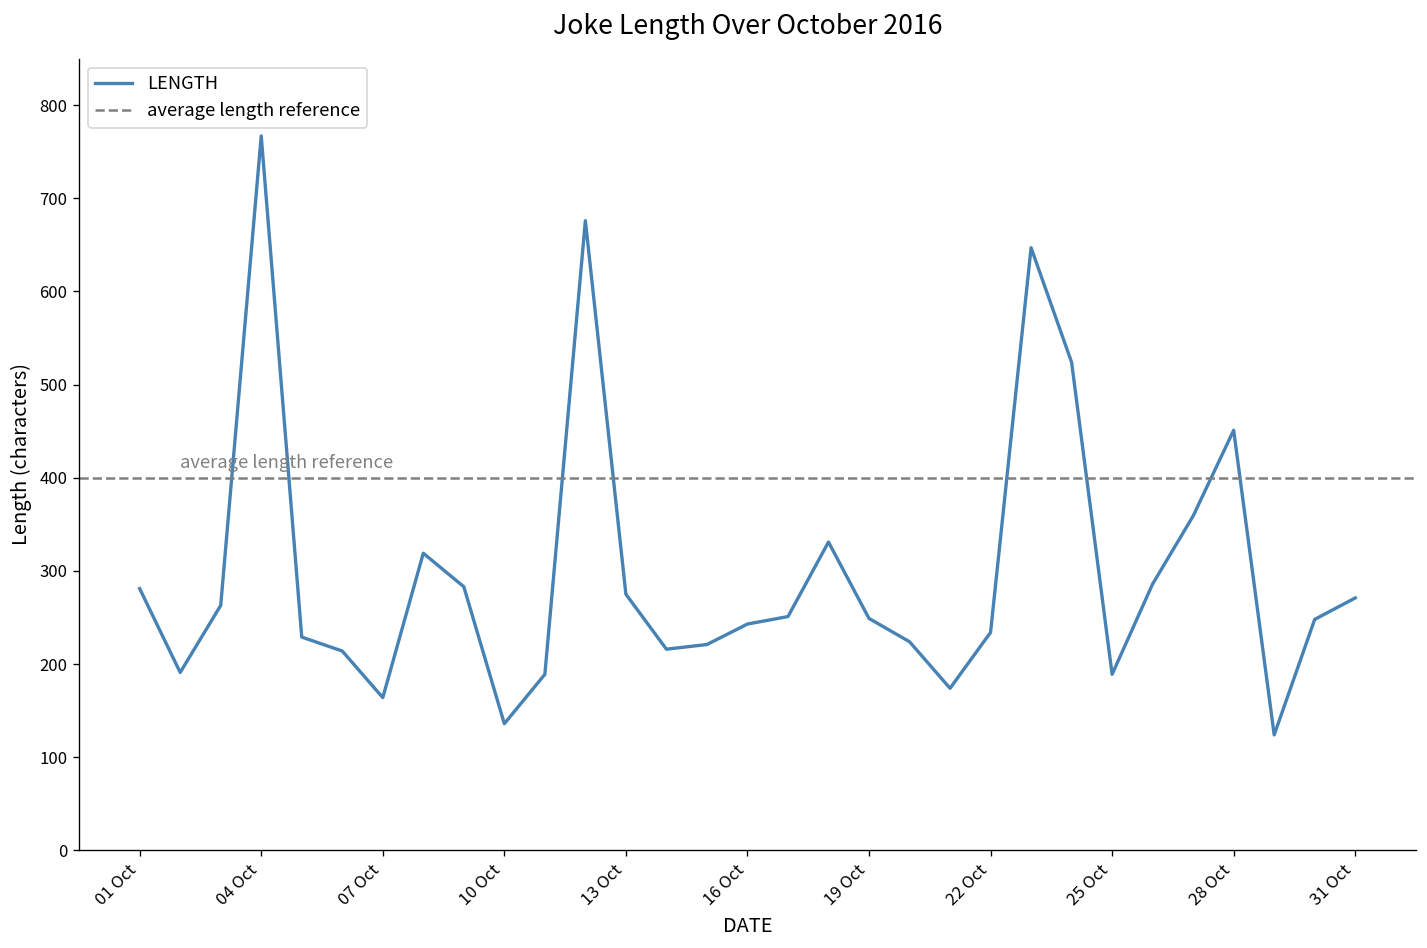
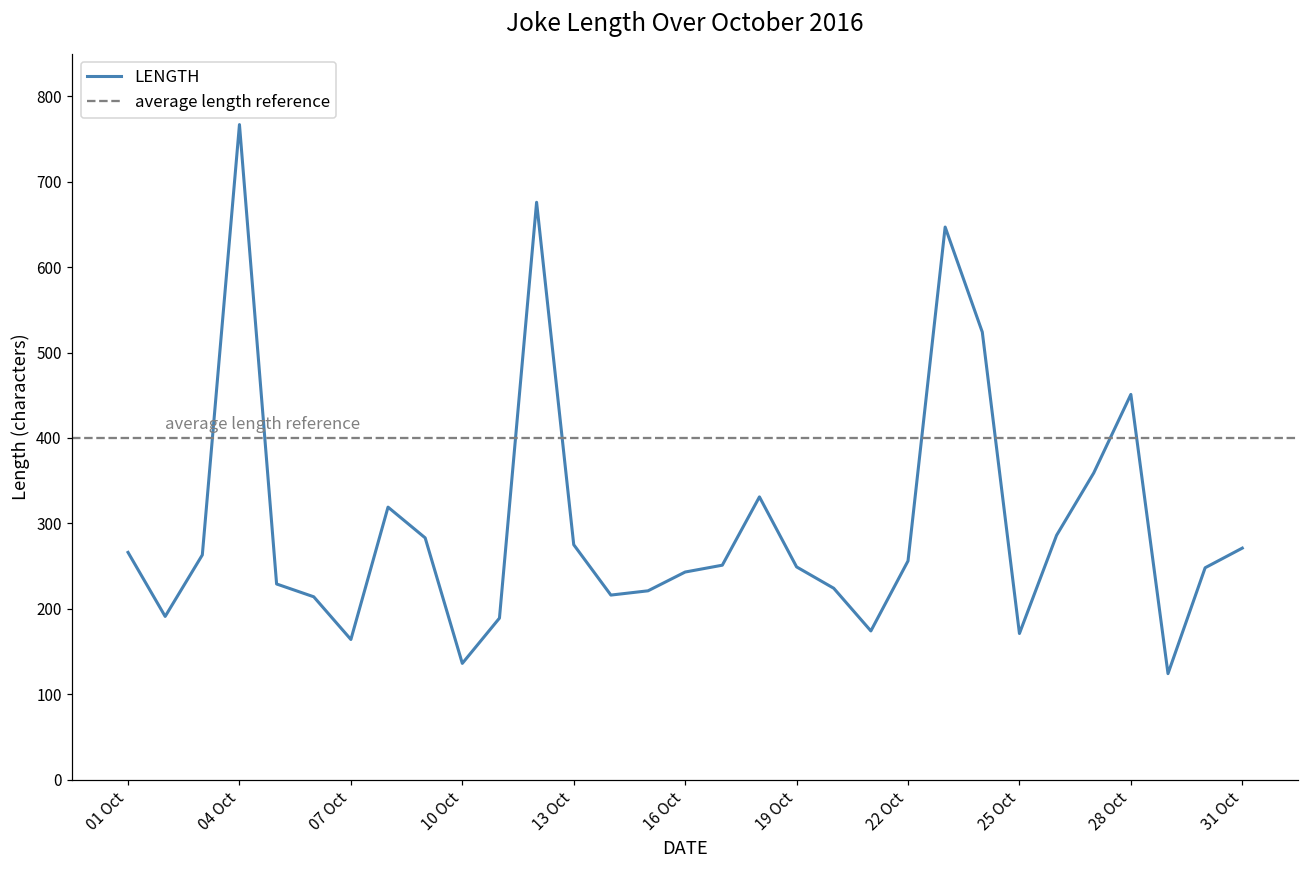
  {
-   "01 Oct": 280,
+   "01 Oct": 270,
    "04 Oct": 770,
    "07 Oct": 160,
    "10 Oct": 140,
    "13 Oct": 280,
    "16 Oct": 240,
    "19 Oct": 250,
-   "22 Oct": 230,
-   "25 Oct": 190,
+   "22 Oct": 260,
+   "25 Oct": 170,
    "28 Oct": 450,
    "31 Oct": 270
  }
